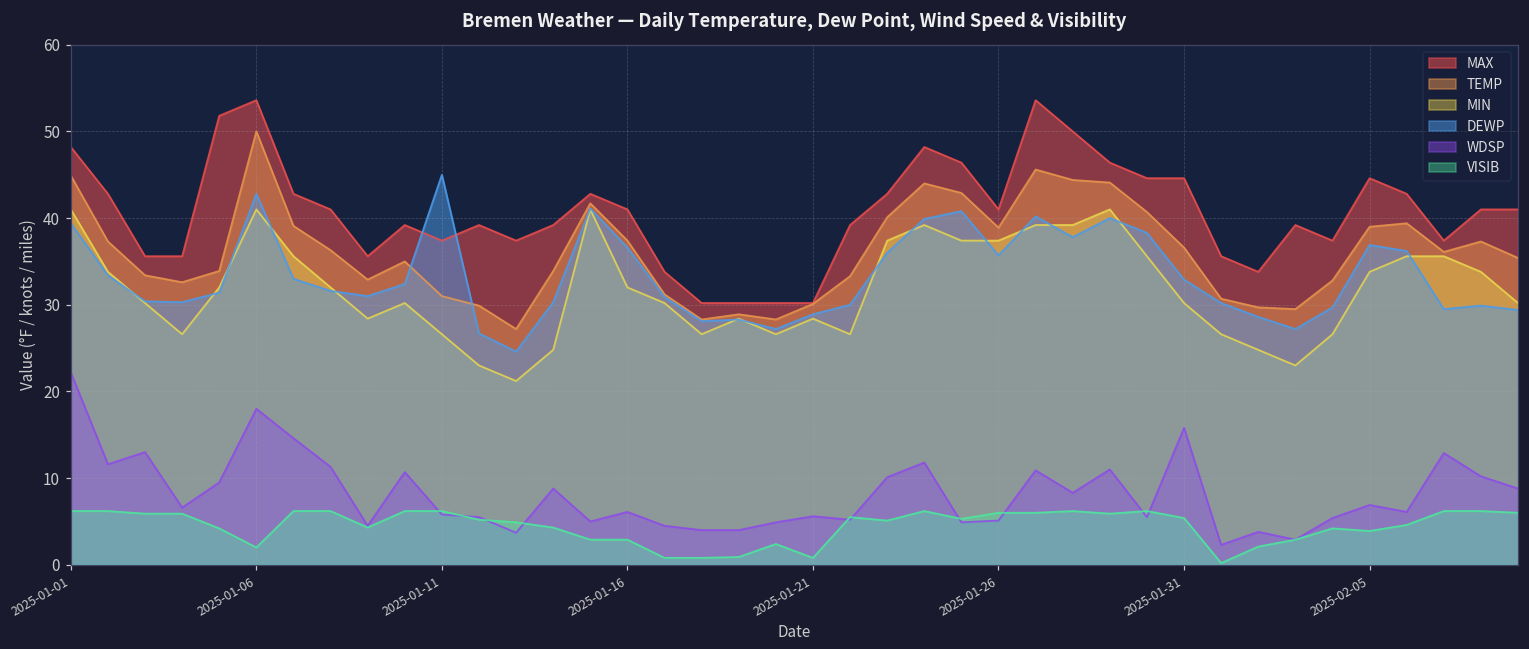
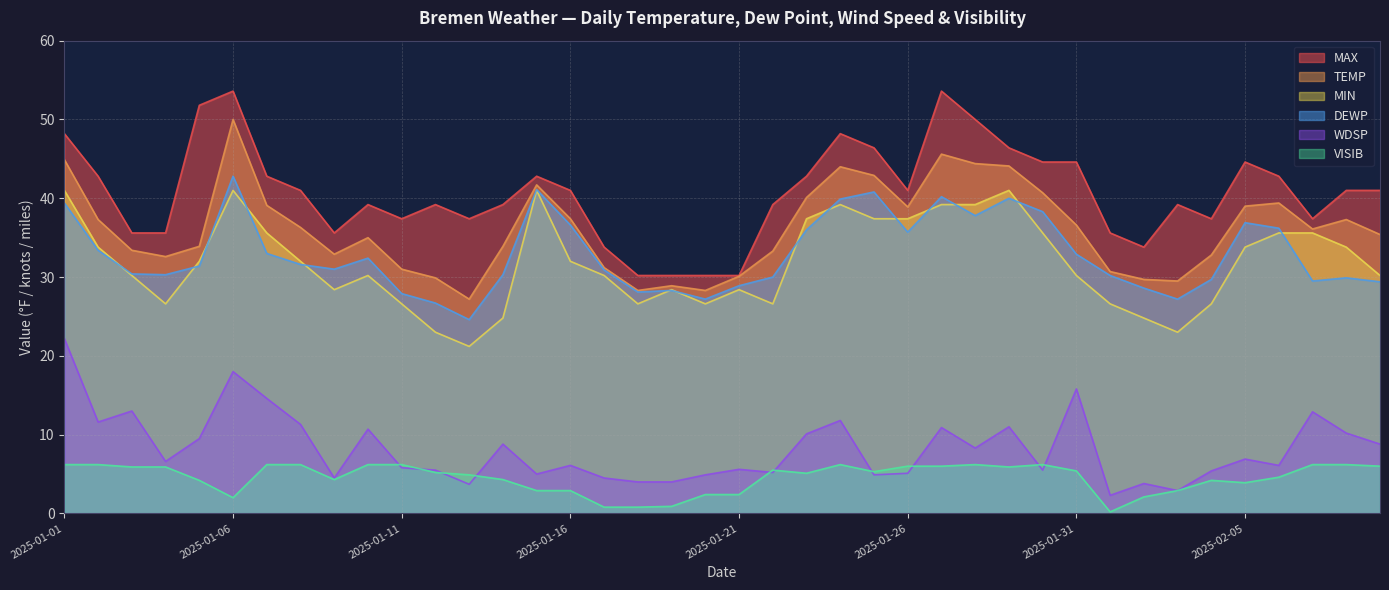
  {
    "DEWP": {
      "2025-01-01": 39,
      "2025-01-06": 43,
-     "2025-01-11": 45,
+     "2025-01-11": 28,
      "2025-01-16": 37,
      "2025-01-21": 29,
      "2025-01-26": 36,
      "2025-01-31": 33,
      "2025-02-05": 37
    },
    "WDSP": {
      "2025-01-01": 22,
      "2025-01-06": 18,
      "2025-01-11": 6,
      "2025-01-16": 6,
      "2025-01-21": 6,
      "2025-01-26": 5,
      "2025-01-31": 16,
      "2025-02-05": 7
    },
    "VISIB": {
      "2025-01-01": 6,
      "2025-01-06": 2,
      "2025-01-11": 6,
      "2025-01-16": 3,
-     "2025-01-21": 1,
+     "2025-01-21": 2,
      "2025-01-26": 6,
      "2025-01-31": 5,
      "2025-02-05": 4
    }
  }
